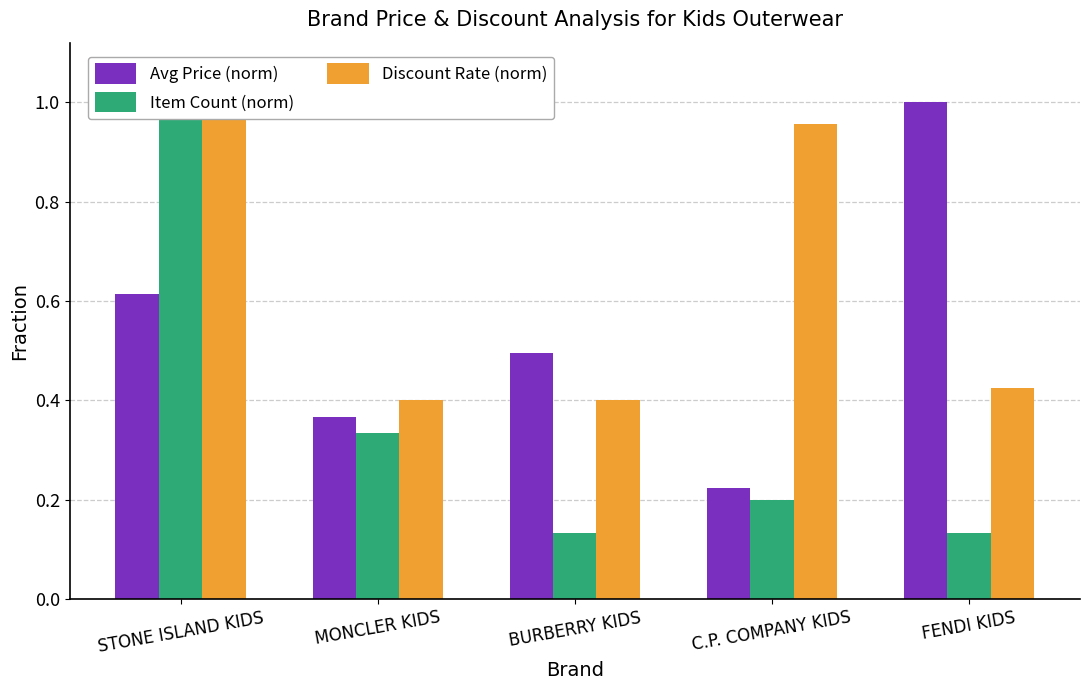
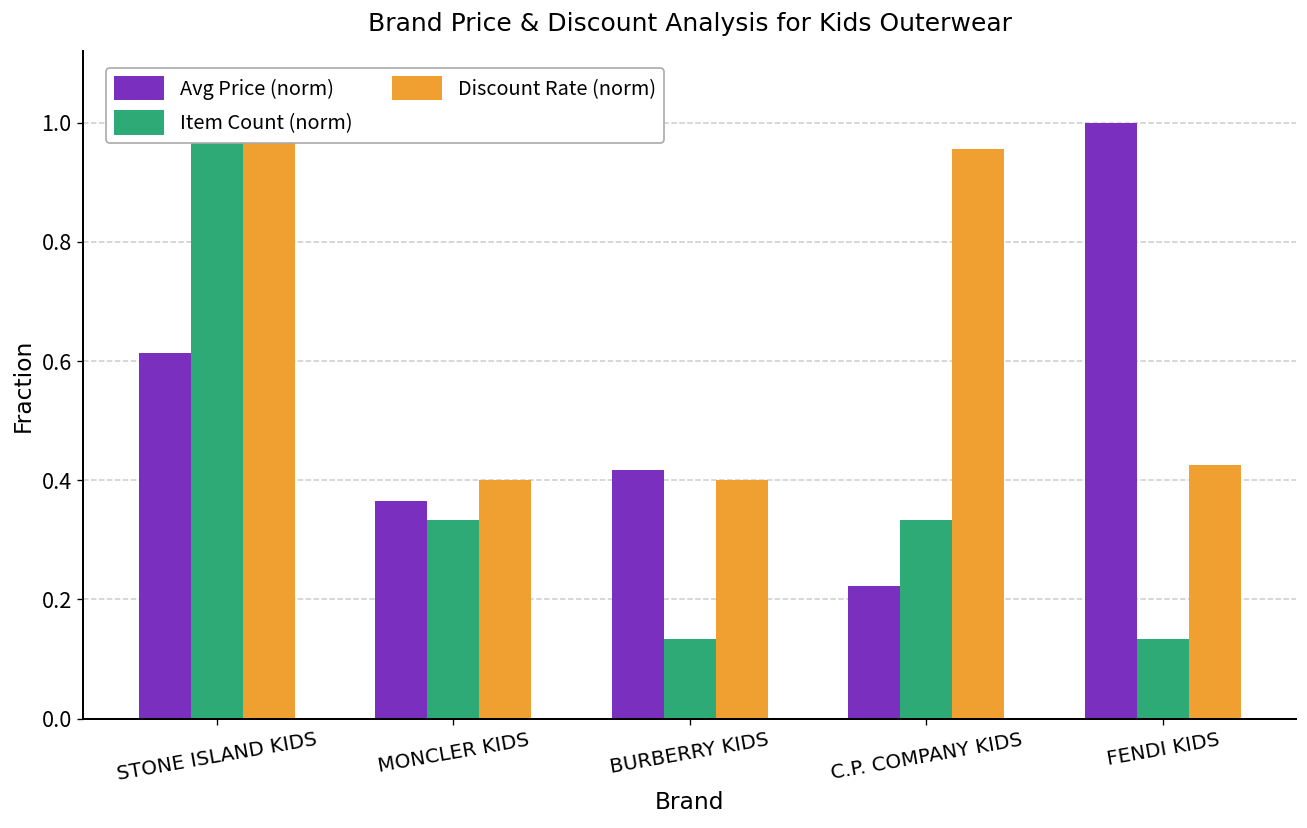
  {
    "Avg Price (norm)": {
      "STONE ISLAND KIDS": 0.61,
      "MONCLER KIDS": 0.37,
-     "BURBERRY KIDS": 0.49,
+     "BURBERRY KIDS": 0.42,
      "C.P. COMPANY KIDS": 0.22,
      "FENDI KIDS": 1.00
    },
    "Item Count (norm)": {
      "MONCLER KIDS": 0.33,
      "BURBERRY KIDS": 0.13,
-     "C.P. COMPANY KIDS": 0.20,
+     "C.P. COMPANY KIDS": 0.33,
      "FENDI KIDS": 0.13
    },
    "Discount Rate (norm)": {
      "MONCLER KIDS": 0.40,
      "BURBERRY KIDS": 0.40,
      "C.P. COMPANY KIDS": 0.96,
      "FENDI KIDS": 0.43
    }
  }
